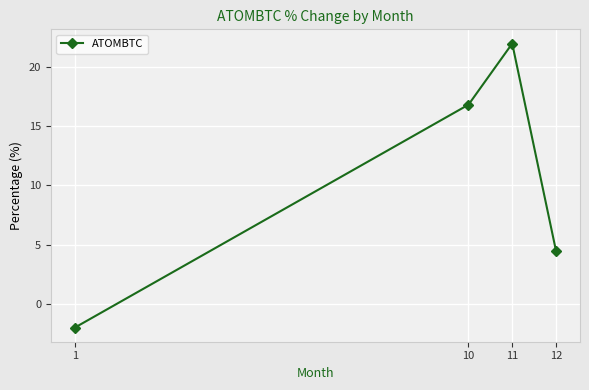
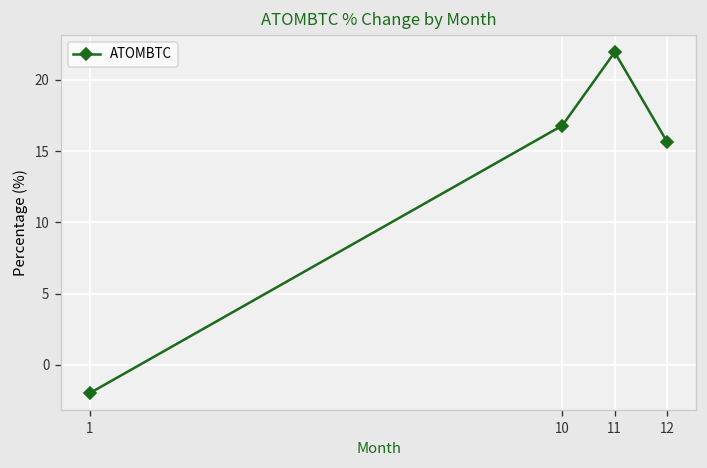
  {
    "1": -2.0,
    "10": 16.8,
    "11": 21.9,
-   "12": 4.5
+   "12": 15.6
  }
